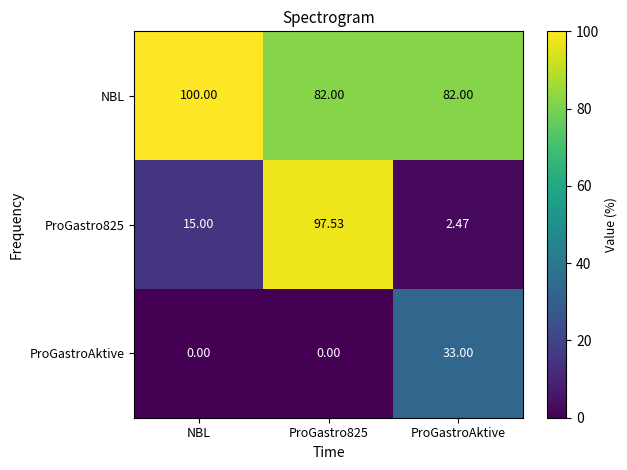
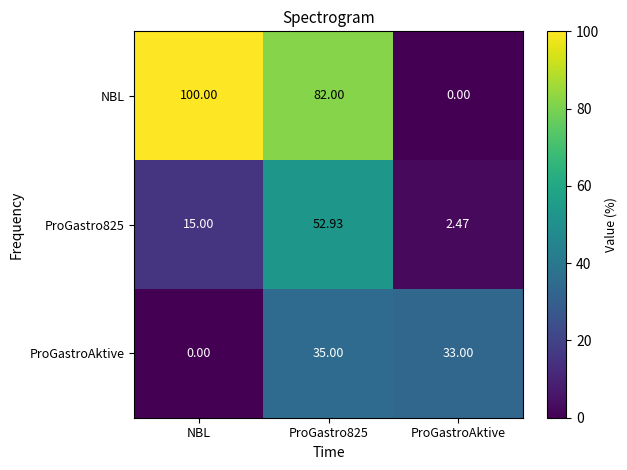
  {
    "NBL": {
      "NBL": 100.00,
      "ProGastro825": 82.00,
-     "ProGastroAktive": 82.00
+     "ProGastroAktive": 0.00
    },
    "ProGastro825": {
      "NBL": 15.00,
-     "ProGastro825": 97.53,
+     "ProGastro825": 52.93,
      "ProGastroAktive": 2.47
    },
    "ProGastroAktive": {
      "NBL": 0.00,
-     "ProGastro825": 0.00,
+     "ProGastro825": 35.00,
      "ProGastroAktive": 33.00
    }
  }
